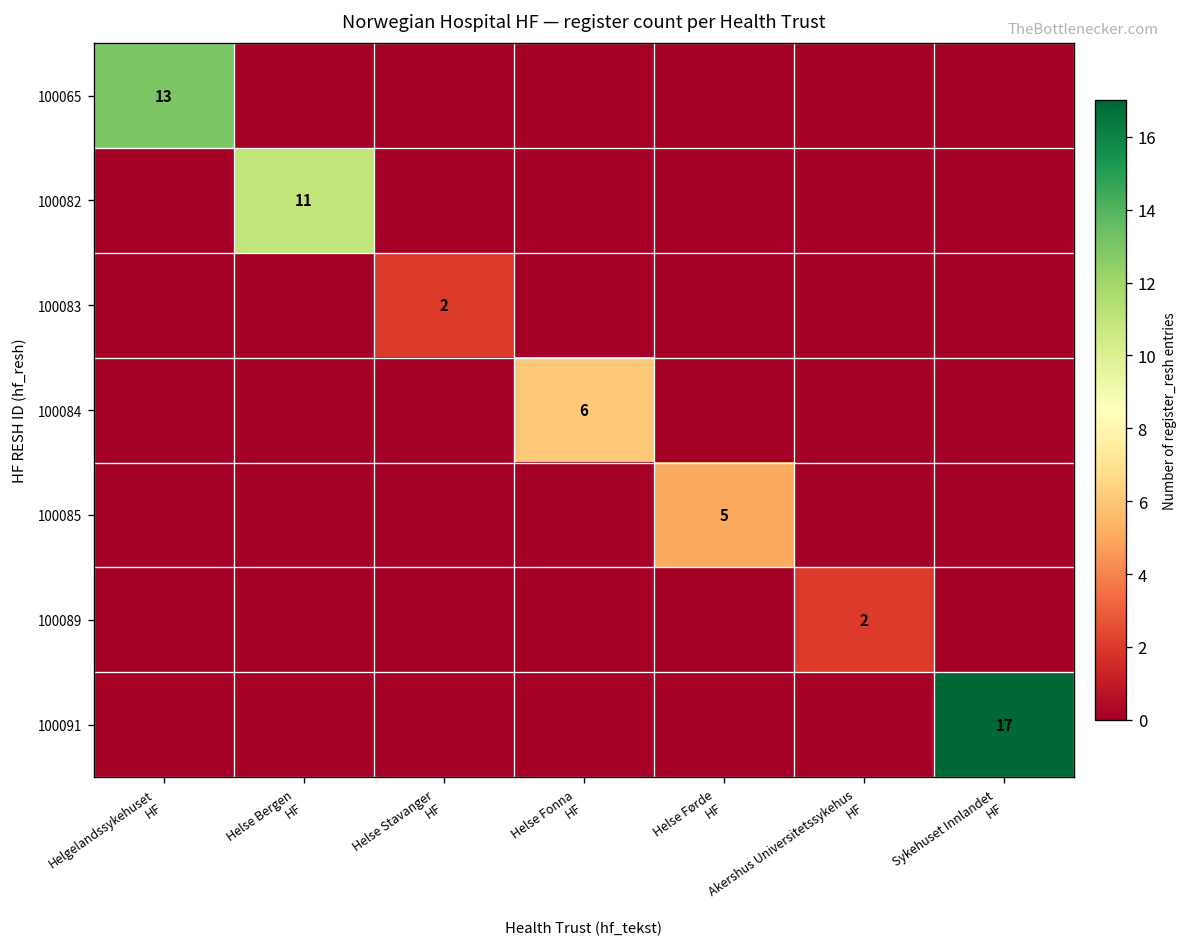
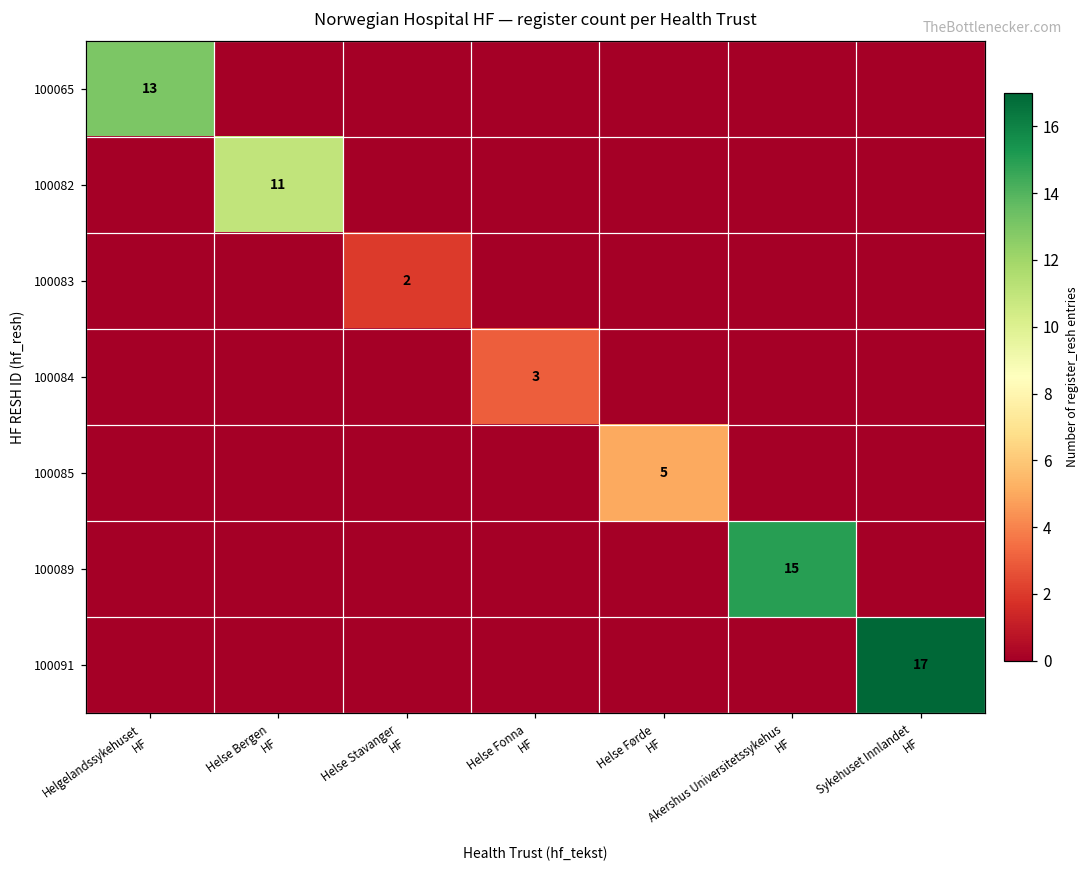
  {
    "100065": {
      "Helgelandssykehuset HF": 13
    },
    "100082": {
      "Helse Bergen HF": 11
    },
    "100083": {
      "Helse Stavanger HF": 2
    },
    "100084": {
-     "Helse Fonna HF": 6
+     "Helse Fonna HF": 3
    },
    "100085": {
      "Helse Førde HF": 5
    },
    "100089": {
-     "Akershus Universitetssykehus HF": 2
+     "Akershus Universitetssykehus HF": 15
    },
    "100091": {
      "Sykehuset Innlandet HF": 17
    }
  }
